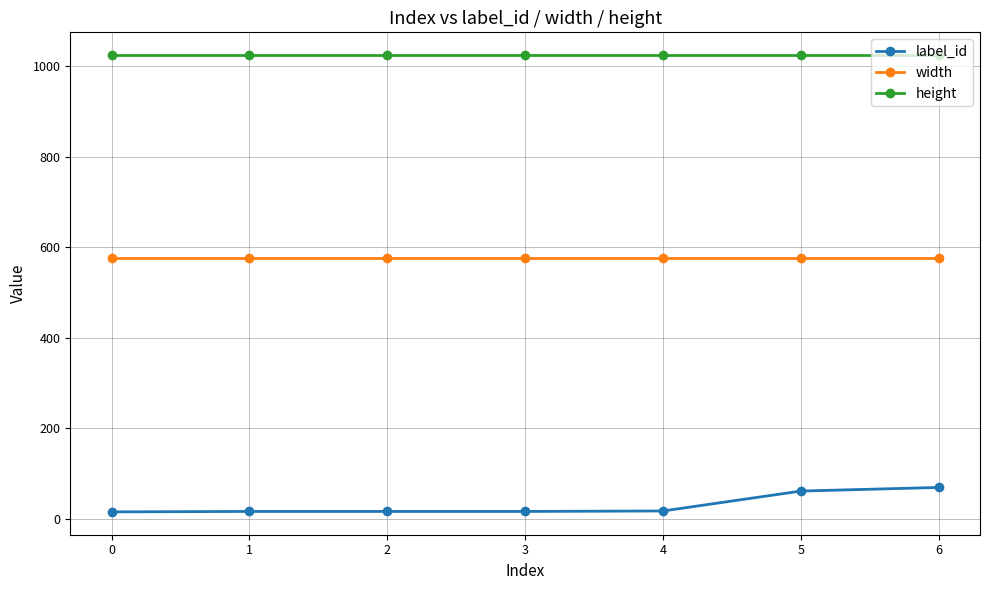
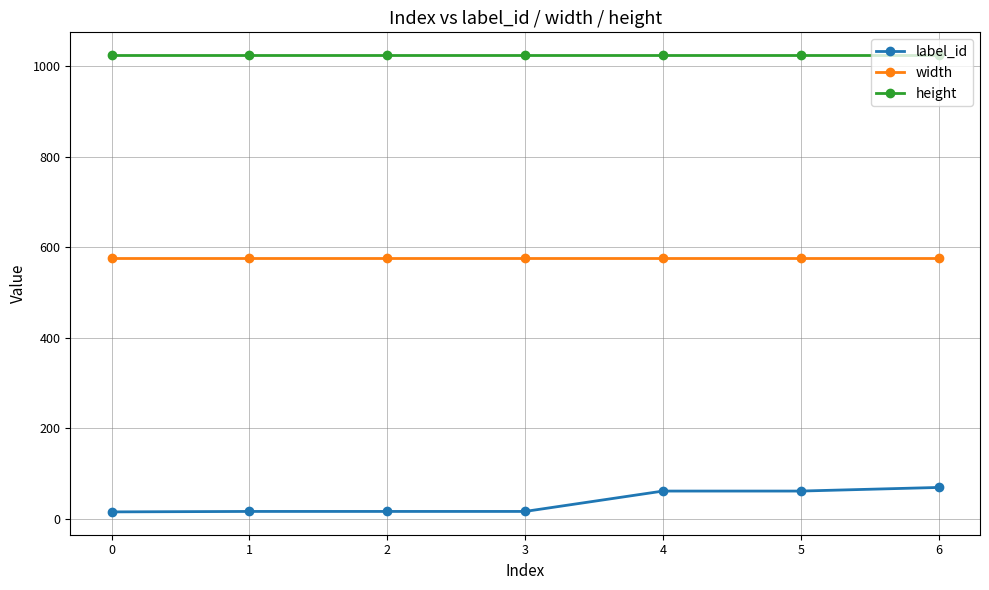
  {
    "label_id": {
      "0": 20,
      "1": 20,
      "2": 20,
      "3": 20,
-     "4": 20,
+     "4": 60,
      "5": 60,
      "6": 70
    },
    "width": {
      "0": 580,
      "1": 580,
      "2": 580,
      "3": 580,
      "4": 580,
      "5": 580,
      "6": 580
    },
    "height": {
      "0": 1020,
      "1": 1020,
      "2": 1020,
      "3": 1020,
      "4": 1020,
      "5": 1020
    }
  }
